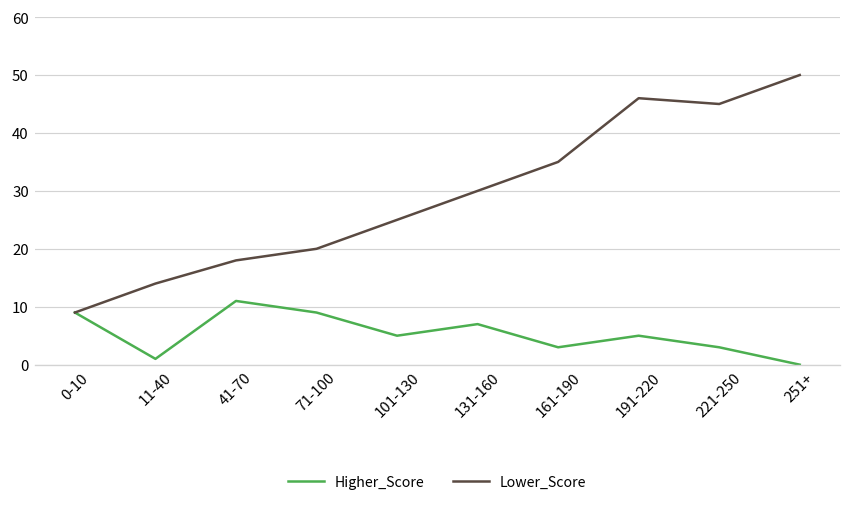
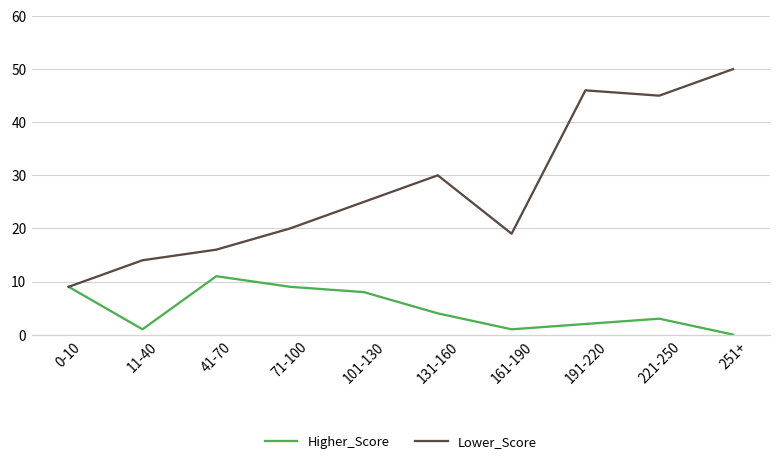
  {
    "Higher_Score": {
      "11-40": 1,
      "41-70": 11,
      "71-100": 9,
-     "101-130": 5,
-     "131-160": 7,
-     "161-190": 3,
-     "191-220": 5,
+     "101-130": 8,
+     "131-160": 4,
+     "161-190": 1,
+     "191-220": 2,
      "221-250": 3,
      "251+": 0
    },
    "Lower_Score": {
      "11-40": 14,
-     "41-70": 18,
+     "41-70": 16,
      "71-100": 20,
      "101-130": 25,
      "131-160": 30,
-     "161-190": 35,
+     "161-190": 19,
      "191-220": 46,
      "221-250": 45,
      "251+": 50
    }
  }
